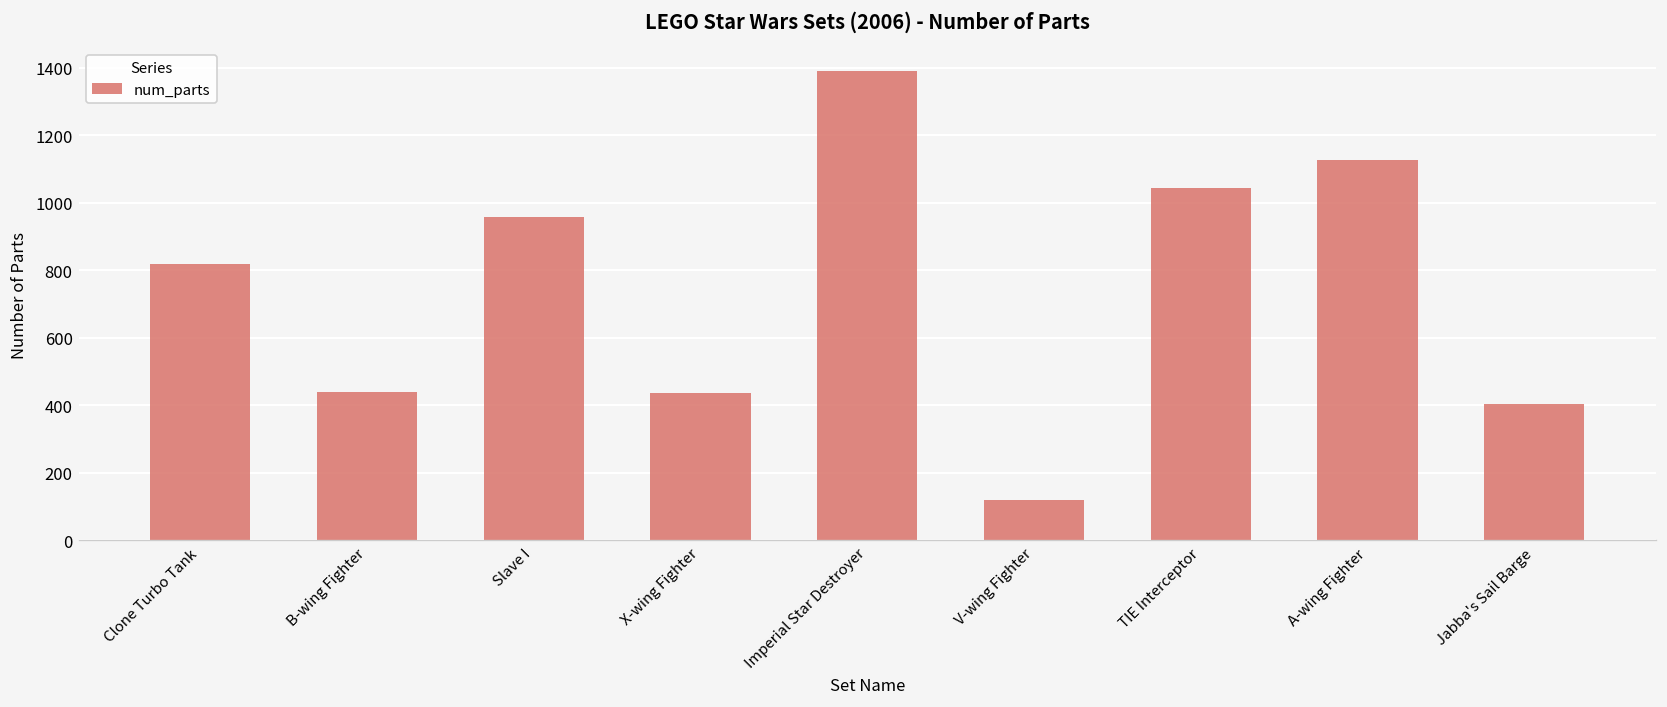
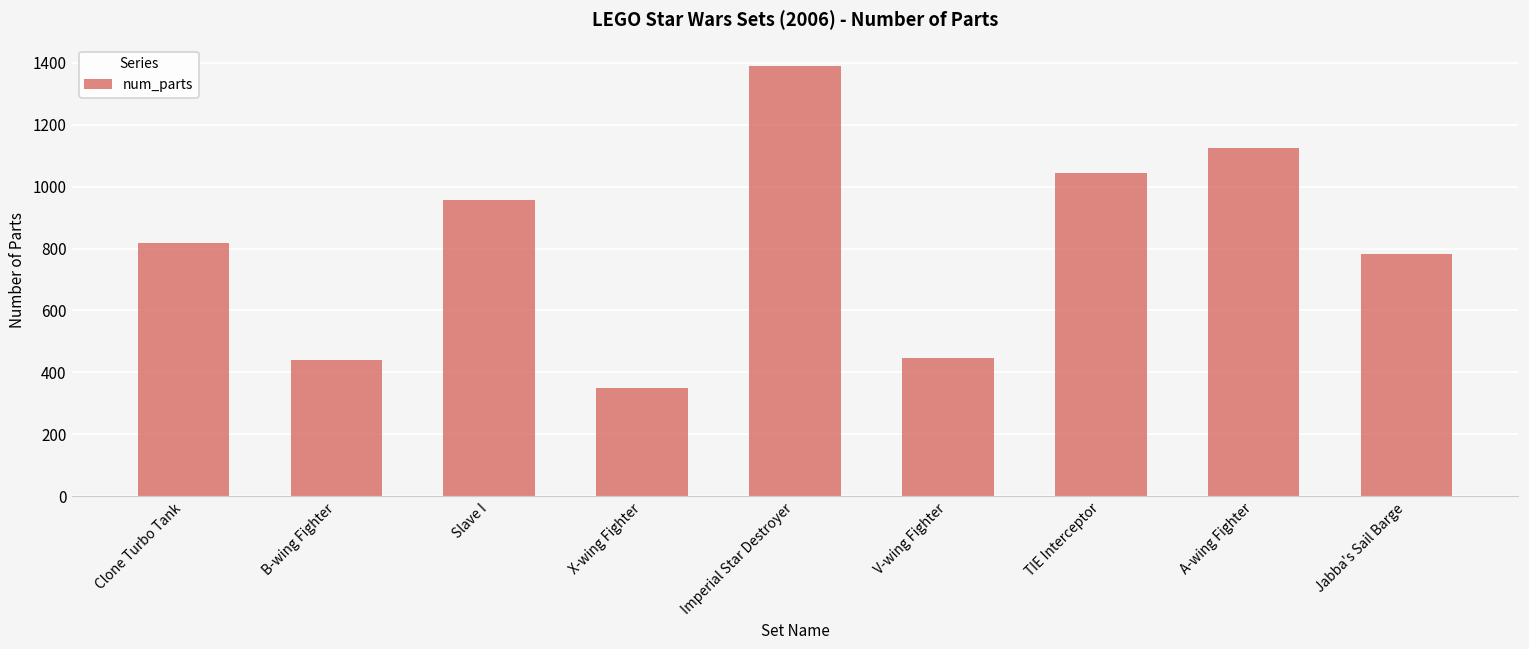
  {
    "Clone Turbo Tank": 820,
    "B-wing Fighter": 440,
    "Slave I": 960,
-   "X-wing Fighter": 440,
+   "X-wing Fighter": 350,
    "Imperial Star Destroyer": 1390,
-   "V-wing Fighter": 120,
+   "V-wing Fighter": 450,
    "TIE Interceptor": 1040,
    "A-wing Fighter": 1130,
-   "Jabba's Sail Barge": 400
+   "Jabba's Sail Barge": 780
  }
